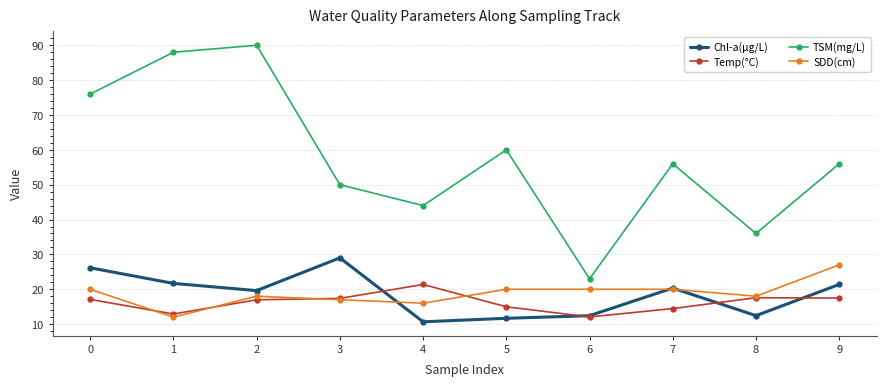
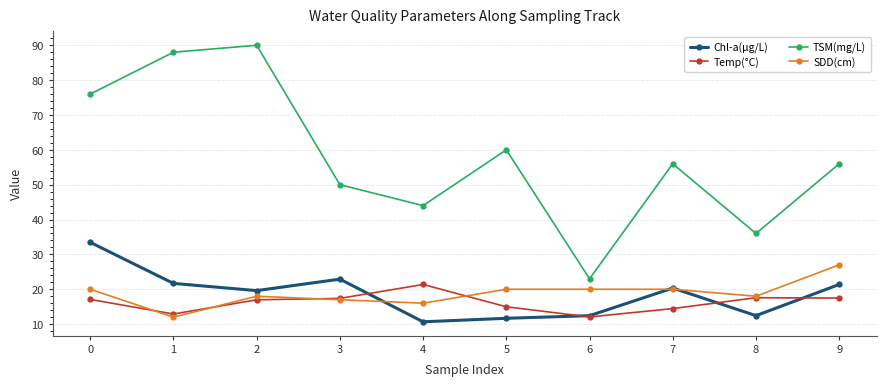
  {
    "Chl-a(μg/L)": {
-     "0": 26,
+     "0": 33,
      "1": 22,
      "2": 20,
-     "3": 29,
+     "3": 23,
      "4": 11,
      "5": 12,
      "8": 12,
      "9": 21
    },
    "Temp(°C)": {
      "0": 17,
      "1": 13,
      "2": 17,
      "4": 21,
      "5": 15,
      "7": 14,
      "9": 17
    },
    "TSM(mg/L)": {
      "0": 76,
      "1": 88,
      "2": 90,
      "3": 50,
      "4": 44,
      "5": 60,
      "6": 23,
      "7": 56,
      "8": 36,
      "9": 56
    },
    "SDD(cm)": {
      "0": 20,
      "1": 12,
      "2": 18,
      "4": 16,
      "5": 20,
      "6": 20,
      "9": 27
    }
  }
